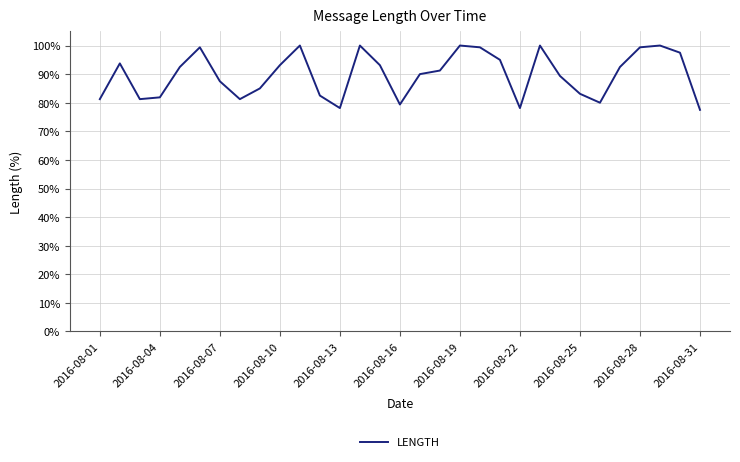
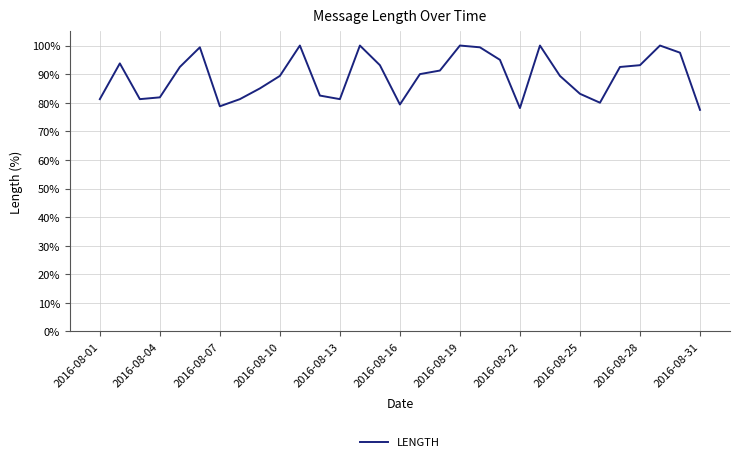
  {
    "2016-08-01": "81%",
    "2016-08-04": "82%",
-   "2016-08-07": "88%",
-   "2016-08-10": "93%",
-   "2016-08-13": "78%",
+   "2016-08-07": "79%",
+   "2016-08-10": "89%",
+   "2016-08-13": "81%",
    "2016-08-16": "79%",
    "2016-08-19": "100%",
    "2016-08-22": "78%",
    "2016-08-25": "83%",
-   "2016-08-28": "99%",
+   "2016-08-28": "93%",
    "2016-08-31": "78%"
  }
